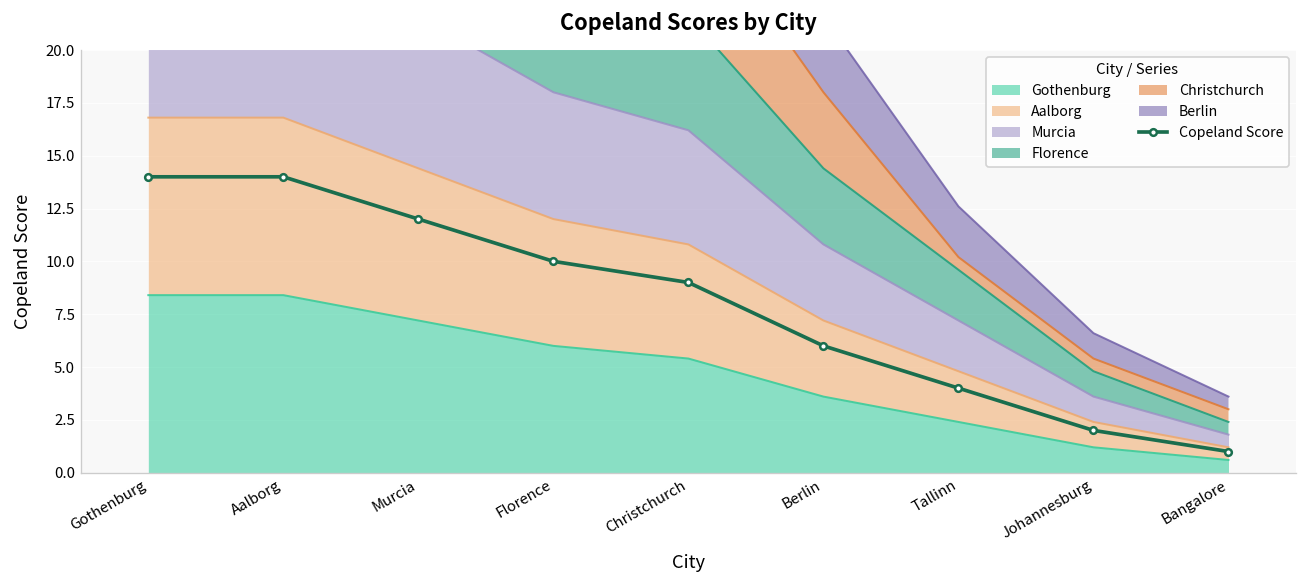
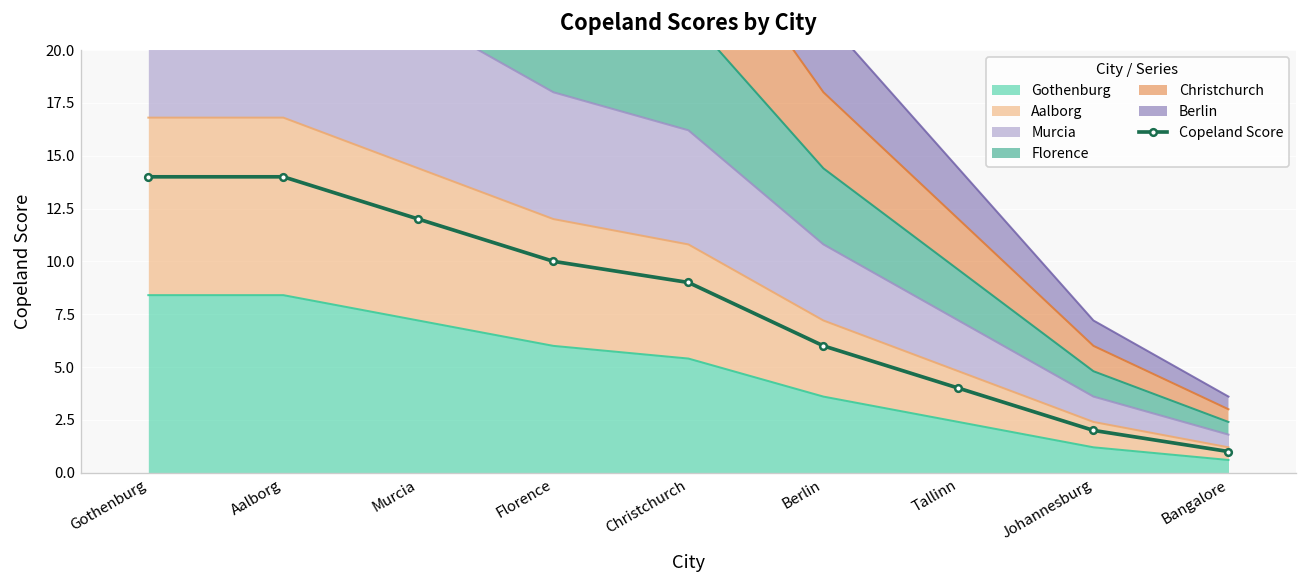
  {
    "Aalborg": {
      "Gothenburg": 8.4,
      "Aalborg": 8.4,
      "Murcia": 7.2,
      "Florence": 6.0,
      "Christchurch": 5.4,
      "Berlin": 3.6,
      "Tallinn": 2.4,
      "Johannesburg": 1.2,
      "Bangalore": 0.6
    },
    "Christchurch": {
      "Berlin": 3.6,
-     "Tallinn": 0.6,
-     "Johannesburg": 0.6,
+     "Tallinn": 2.4,
+     "Johannesburg": 1.2,
      "Bangalore": 0.6
    },
    "Copeland Score": {
      "Gothenburg": 14.0,
      "Aalborg": 14.0,
      "Murcia": 12.0,
      "Florence": 10.0,
      "Christchurch": 9.0,
      "Berlin": 6.0,
      "Tallinn": 4.0,
      "Johannesburg": 2.0,
      "Bangalore": 1.0
    }
  }
